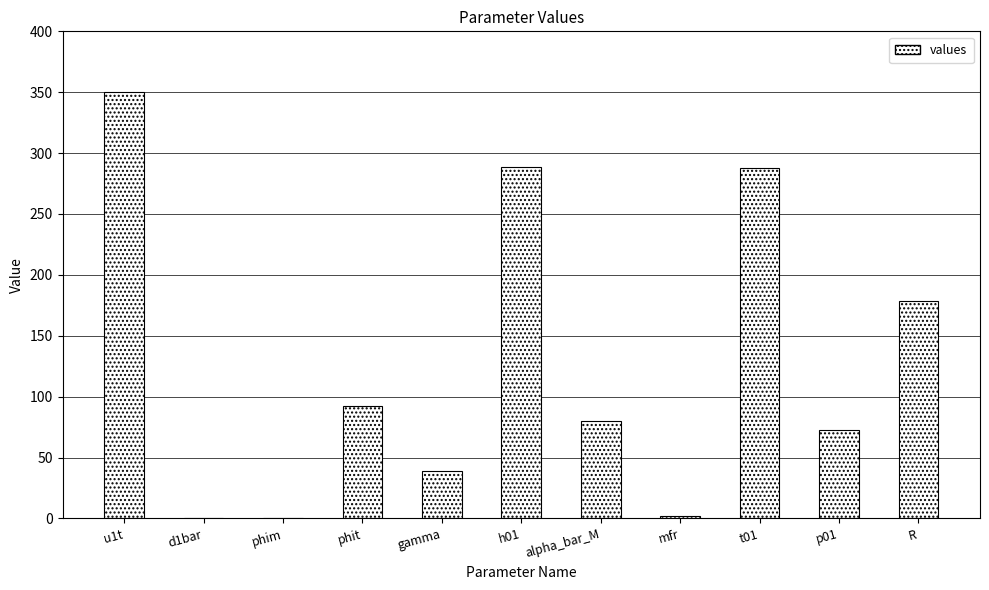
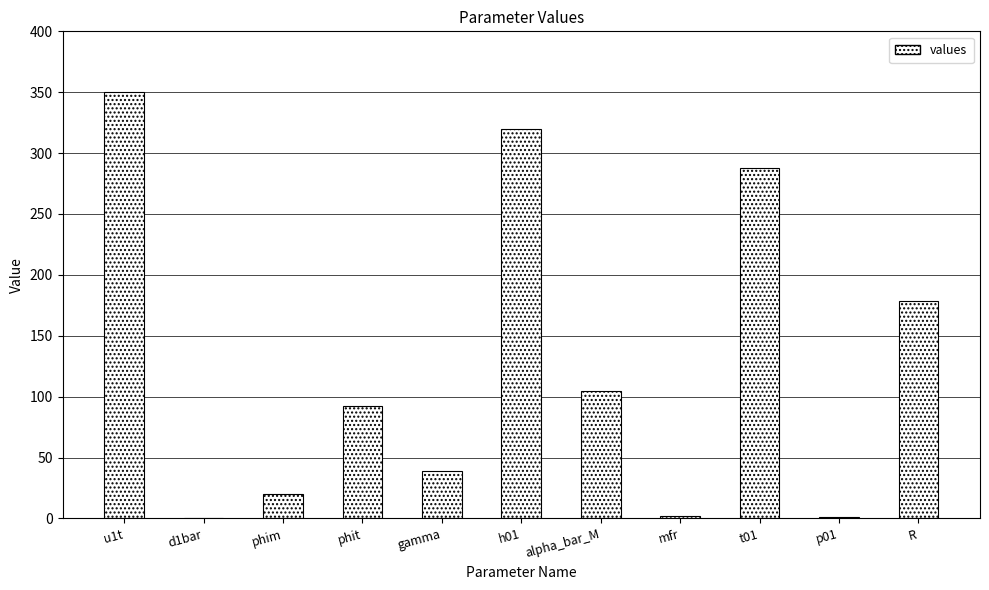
  {
    "u1t": 350,
-   "phim": 1,
+   "phim": 20,
    "phit": 92,
    "gamma": 39,
-   "h01": 288,
-   "alpha_bar_M": 80,
+   "h01": 320,
+   "alpha_bar_M": 105,
    "t01": 288,
-   "p01": 72,
+   "p01": 1,
    "R": 178
  }
